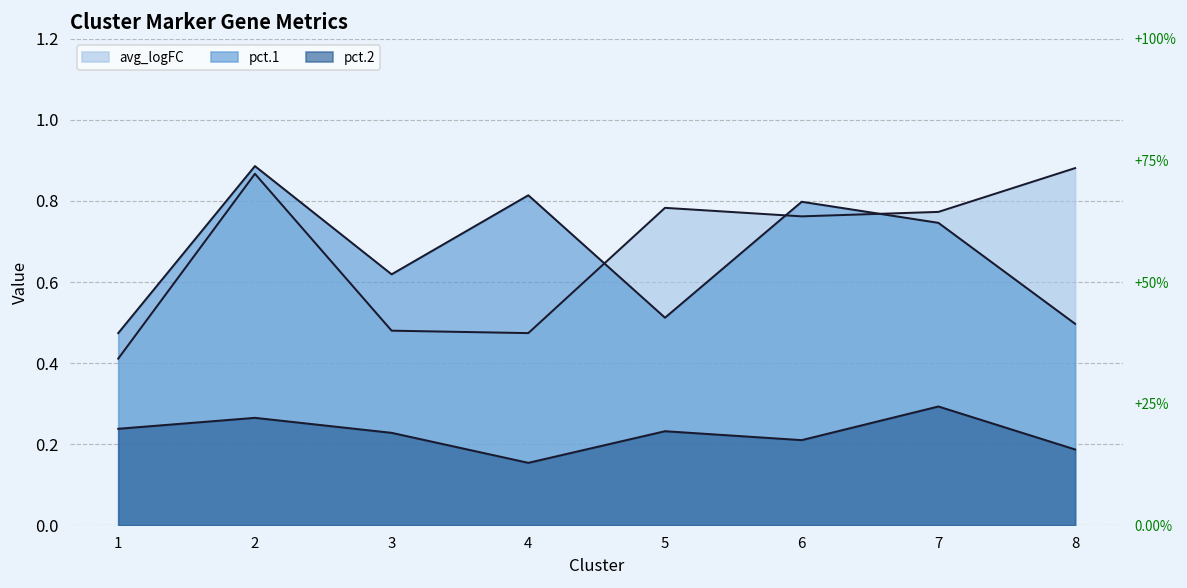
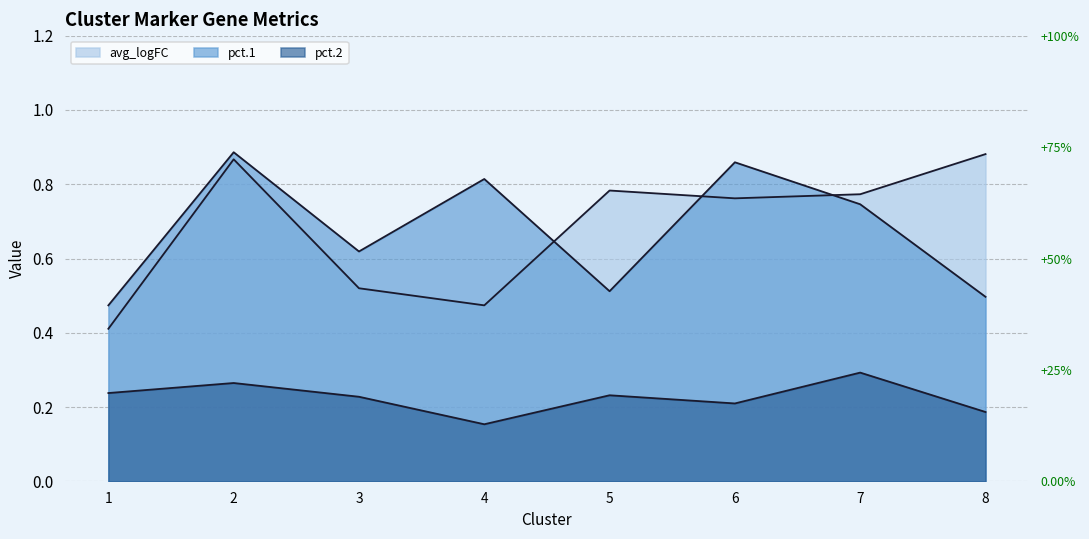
  {
    "avg_logFC": {
      "1": 0.41,
      "2": 0.87,
-     "3": 0.48,
+     "3": 0.52,
      "4": 0.47,
      "5": 0.78,
      "6": 0.76,
      "7": 0.77,
      "8": 0.88
    },
    "pct.1": {
      "1": 0.47,
      "2": 0.89,
      "3": 0.62,
      "4": 0.81,
      "5": 0.51,
-     "6": 0.80,
+     "6": 0.86,
      "7": 0.75,
      "8": 0.50
    },
    "pct.2": {
      "1": 0.24,
      "2": 0.27,
      "3": 0.23,
      "4": 0.15,
      "5": 0.23,
      "6": 0.21,
      "7": 0.29,
      "8": 0.19
    }
  }
